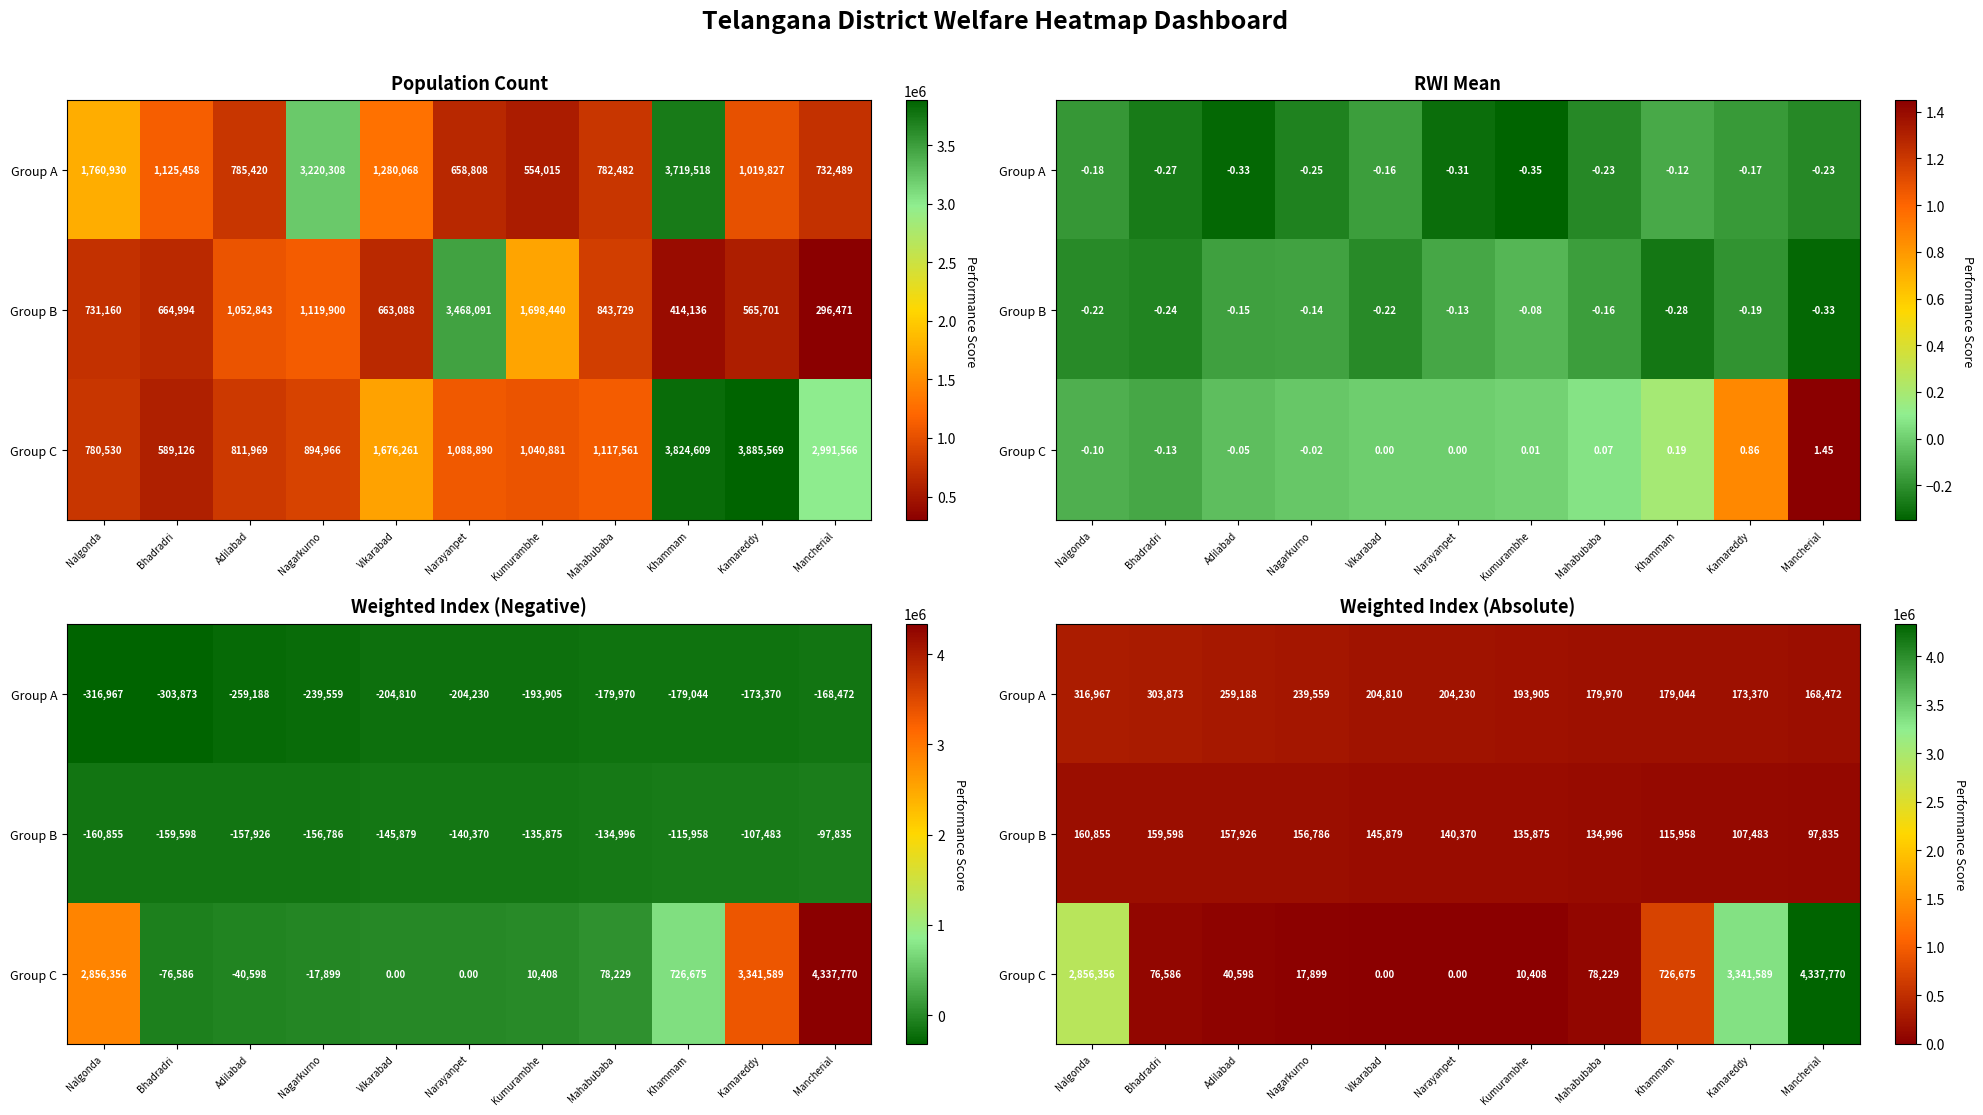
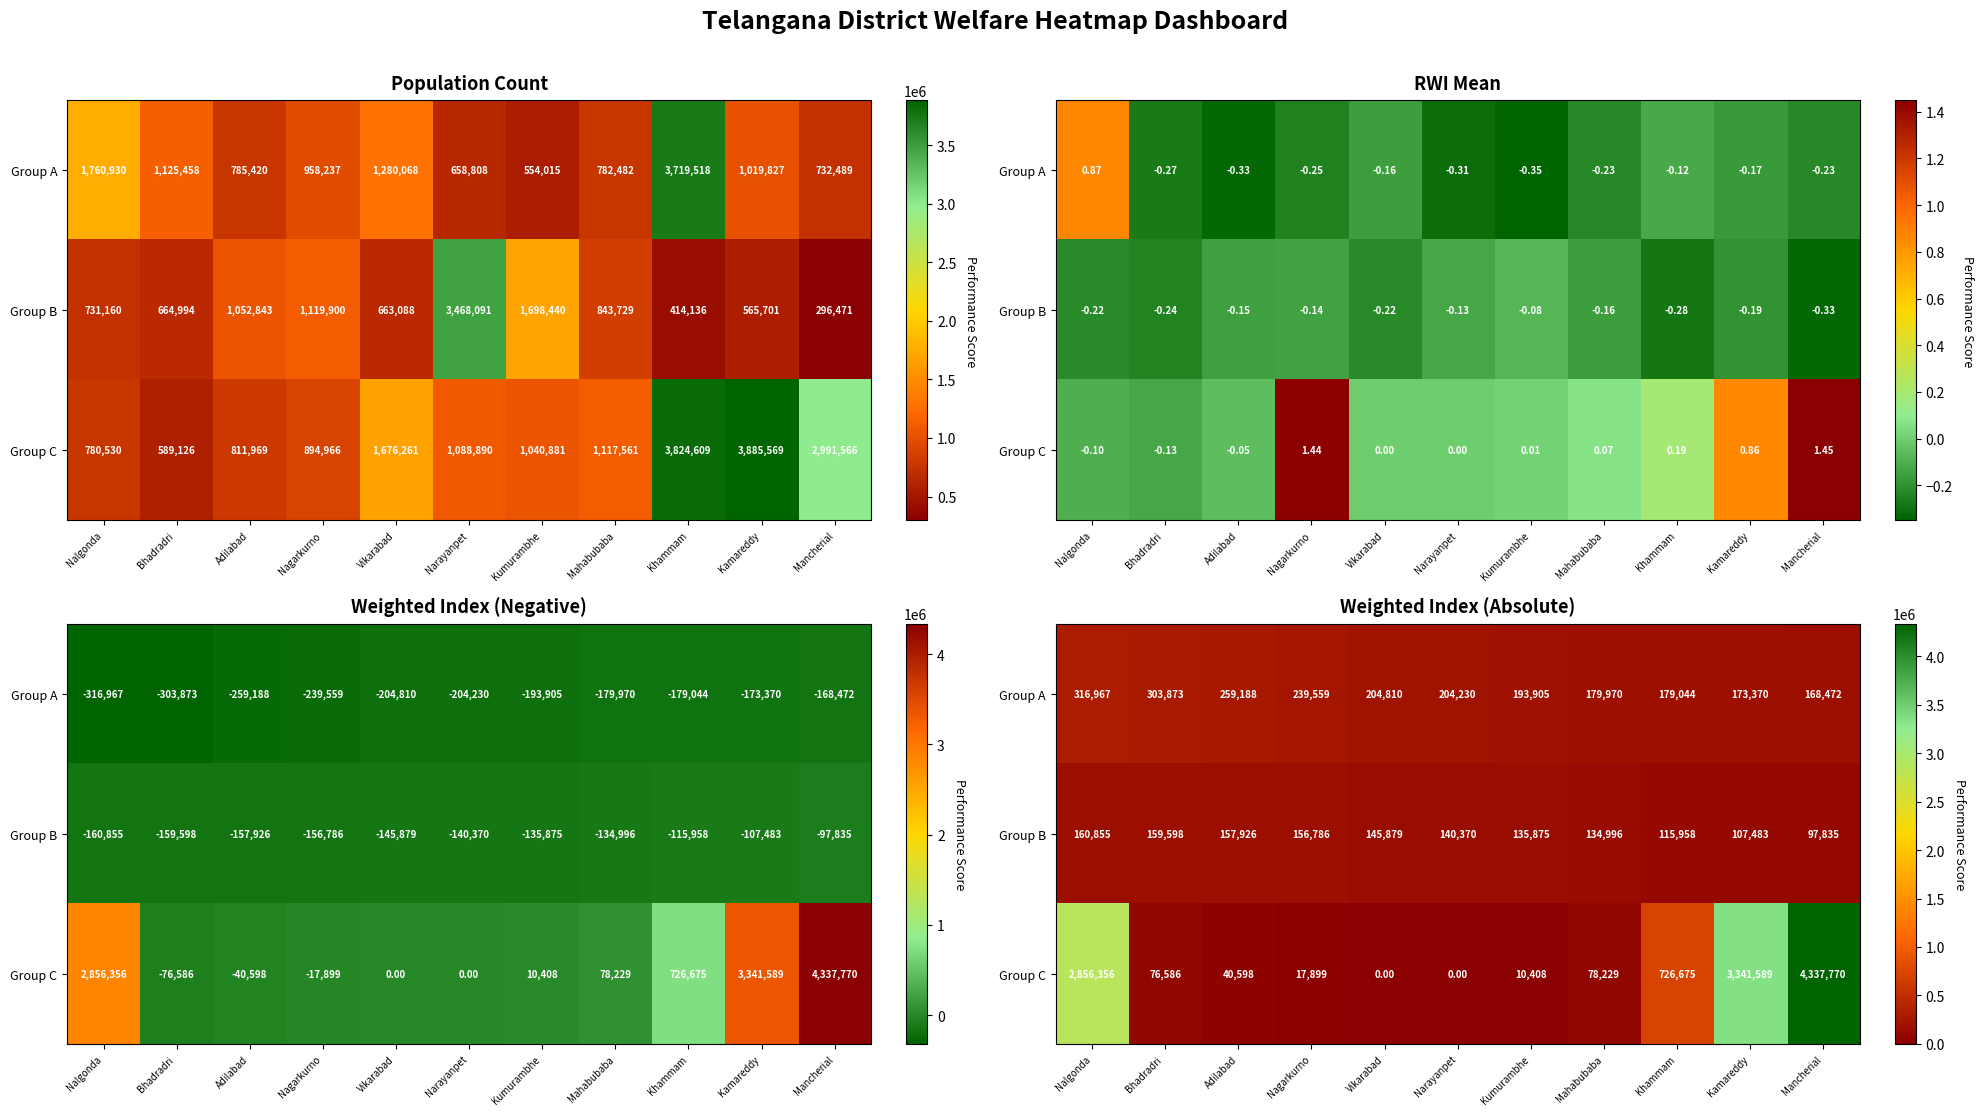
  {
    "Population Count": {
      "Group A": {
        "Nalgonda": "1,760,930",
        "Bhadradri": "1,125,458",
        "Adilabad": "785,420",
-       "Nagarkurno": "3,220,308",
+       "Nagarkurno": "958,237",
        "Vikarabad": "1,280,068",
        "Narayanpet": "658,808",
        "Kumurambhe": "554,015",
        "Mahabubaba": "782,482",
        "Khammam": "3,719,518",
        "Kamareddy": "1,019,827",
        "Mancherial": "732,489"
      },
      "Group B": {
        "Nalgonda": "731,160",
        "Bhadradri": "664,994",
        "Adilabad": "1,052,843",
        "Nagarkurno": "1,119,900",
        "Vikarabad": "663,088",
        "Narayanpet": "3,468,091",
        "Kumurambhe": "1,698,440",
        "Mahabubaba": "843,729",
        "Khammam": "414,136",
        "Kamareddy": "565,701",
        "Mancherial": "296,471"
      },
      "Group C": {
        "Nalgonda": "780,530",
        "Bhadradri": "589,126",
        "Adilabad": "811,969",
        "Nagarkurno": "894,966",
        "Vikarabad": "1,676,261",
        "Narayanpet": "1,088,890",
        "Kumurambhe": "1,040,881",
        "Mahabubaba": "1,117,561",
        "Khammam": "3,824,609",
        "Kamareddy": "3,885,569",
        "Mancherial": "2,991,566"
      }
    },
    "RWI Mean": {
      "Group A": {
-       "Nalgonda": "-0.18",
+       "Nalgonda": "0.87",
        "Bhadradri": "-0.27",
        "Adilabad": "-0.33",
        "Nagarkurno": "-0.25",
        "Vikarabad": "-0.16",
        "Narayanpet": "-0.31",
        "Kumurambhe": "-0.35",
        "Mahabubaba": "-0.23",
        "Khammam": "-0.12",
        "Kamareddy": "-0.17",
        "Mancherial": "-0.23"
      },
      "Group B": {
        "Nalgonda": "-0.22",
        "Bhadradri": "-0.24",
        "Adilabad": "-0.15",
        "Nagarkurno": "-0.14",
        "Vikarabad": "-0.22",
        "Narayanpet": "-0.13",
        "Kumurambhe": "-0.08",
        "Mahabubaba": "-0.16",
        "Khammam": "-0.28",
        "Kamareddy": "-0.19",
        "Mancherial": "-0.33"
      },
      "Group C": {
        "Nalgonda": "-0.10",
        "Bhadradri": "-0.13",
        "Adilabad": "-0.05",
-       "Nagarkurno": "-0.02",
+       "Nagarkurno": "1.44",
        "Vikarabad": "0.00",
        "Narayanpet": "0.00",
        "Kumurambhe": "0.01",
        "Mahabubaba": "0.07",
        "Khammam": "0.19",
        "Kamareddy": "0.86",
        "Mancherial": "1.45"
      }
    },
    "Weighted Index (Negative)": {
      "Group A": {
        "Nalgonda": "-316,967",
        "Bhadradri": "-303,873",
        "Adilabad": "-259,188",
        "Nagarkurno": "-239,559",
        "Vikarabad": "-204,810",
        "Narayanpet": "-204,230",
        "Kumurambhe": "-193,905",
        "Mahabubaba": "-179,970",
        "Khammam": "-179,044",
        "Kamareddy": "-173,370",
        "Mancherial": "-168,472"
      },
      "Group B": {
        "Nalgonda": "-160,855",
        "Bhadradri": "-159,598",
        "Adilabad": "-157,926",
        "Nagarkurno": "-156,786",
        "Vikarabad": "-145,879",
        "Narayanpet": "-140,370",
        "Kumurambhe": "-135,875",
        "Mahabubaba": "-134,996",
        "Khammam": "-115,958",
        "Kamareddy": "-107,483",
        "Mancherial": "-97,835"
      },
      "Group C": {
        "Nalgonda": "2,856,356",
        "Bhadradri": "-76,586",
        "Adilabad": "-40,598",
        "Nagarkurno": "-17,899",
        "Vikarabad": "0.00",
        "Narayanpet": "0.00",
        "Kumurambhe": "10,408",
        "Mahabubaba": "78,229",
        "Khammam": "726,675",
        "Kamareddy": "3,341,589",
        "Mancherial": "4,337,770"
      }
    },
    "Weighted Index (Absolute)": {
      "Group A": {
        "Nalgonda": "316,967",
        "Bhadradri": "303,873",
        "Adilabad": "259,188",
        "Nagarkurno": "239,559",
        "Vikarabad": "204,810",
        "Narayanpet": "204,230",
        "Kumurambhe": "193,905",
        "Mahabubaba": "179,970",
        "Khammam": "179,044",
        "Kamareddy": "173,370",
        "Mancherial": "168,472"
      },
      "Group B": {
        "Nalgonda": "160,855",
        "Bhadradri": "159,598",
        "Adilabad": "157,926",
        "Nagarkurno": "156,786",
        "Vikarabad": "145,879",
        "Narayanpet": "140,370",
        "Kumurambhe": "135,875",
        "Mahabubaba": "134,996",
        "Khammam": "115,958",
        "Kamareddy": "107,483",
        "Mancherial": "97,835"
      },
      "Group C": {
        "Nalgonda": "2,856,356",
        "Bhadradri": "76,586",
        "Adilabad": "40,598",
        "Nagarkurno": "17,899",
        "Vikarabad": "0.00",
        "Narayanpet": "0.00",
        "Kumurambhe": "10,408",
        "Mahabubaba": "78,229",
        "Khammam": "726,675",
        "Kamareddy": "3,341,589",
        "Mancherial": "4,337,770"
      }
    }
  }
